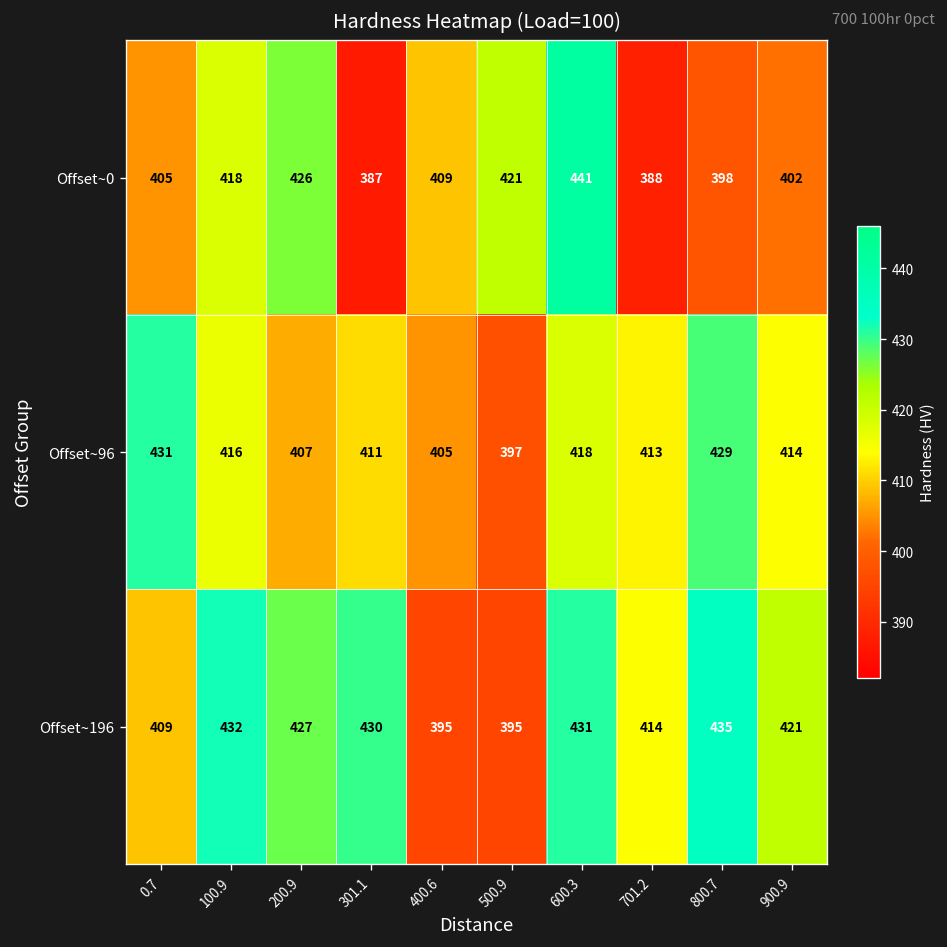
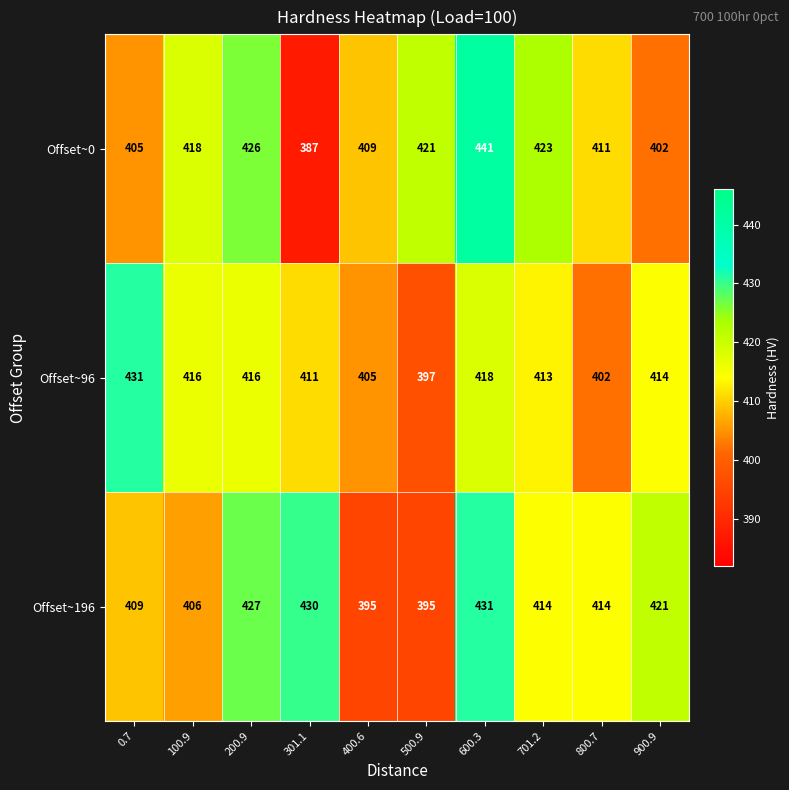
  {
    "Offset~0": {
      "0.7": 405,
      "100.9": 418,
      "200.9": 426,
      "301.1": 387,
      "400.6": 409,
      "500.9": 421,
      "600.3": 441,
-     "701.2": 388,
-     "800.7": 398,
+     "701.2": 423,
+     "800.7": 411,
      "900.9": 402
    },
    "Offset~96": {
      "0.7": 431,
      "100.9": 416,
-     "200.9": 407,
+     "200.9": 416,
      "301.1": 411,
      "400.6": 405,
      "500.9": 397,
      "600.3": 418,
      "701.2": 413,
-     "800.7": 429,
+     "800.7": 402,
      "900.9": 414
    },
    "Offset~196": {
      "0.7": 409,
-     "100.9": 432,
+     "100.9": 406,
      "200.9": 427,
      "301.1": 430,
      "400.6": 395,
      "500.9": 395,
      "600.3": 431,
      "701.2": 414,
-     "800.7": 435,
+     "800.7": 414,
      "900.9": 421
    }
  }
